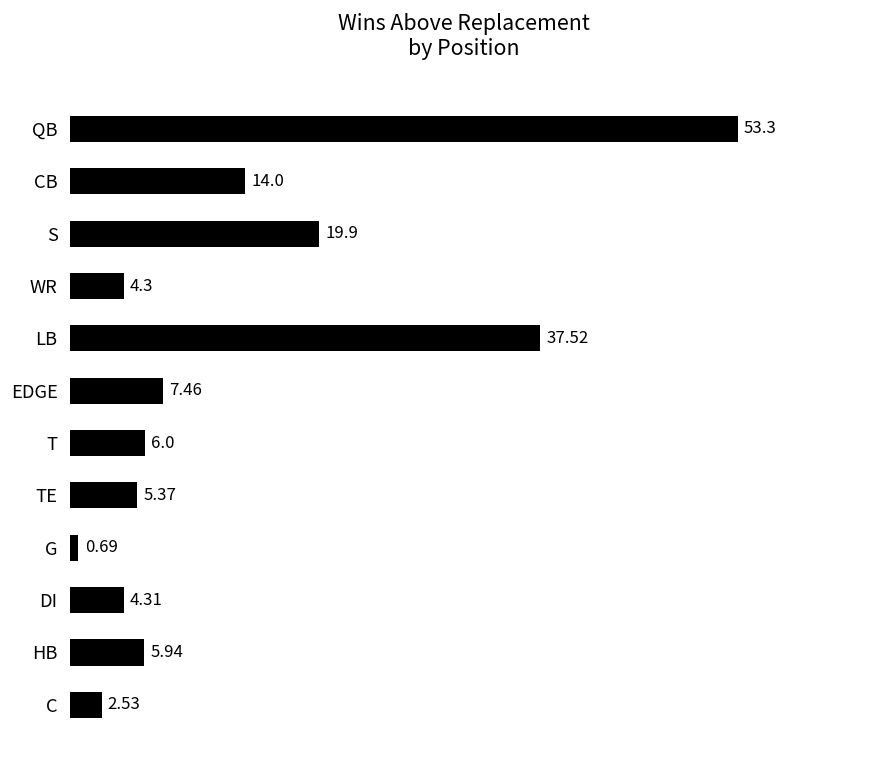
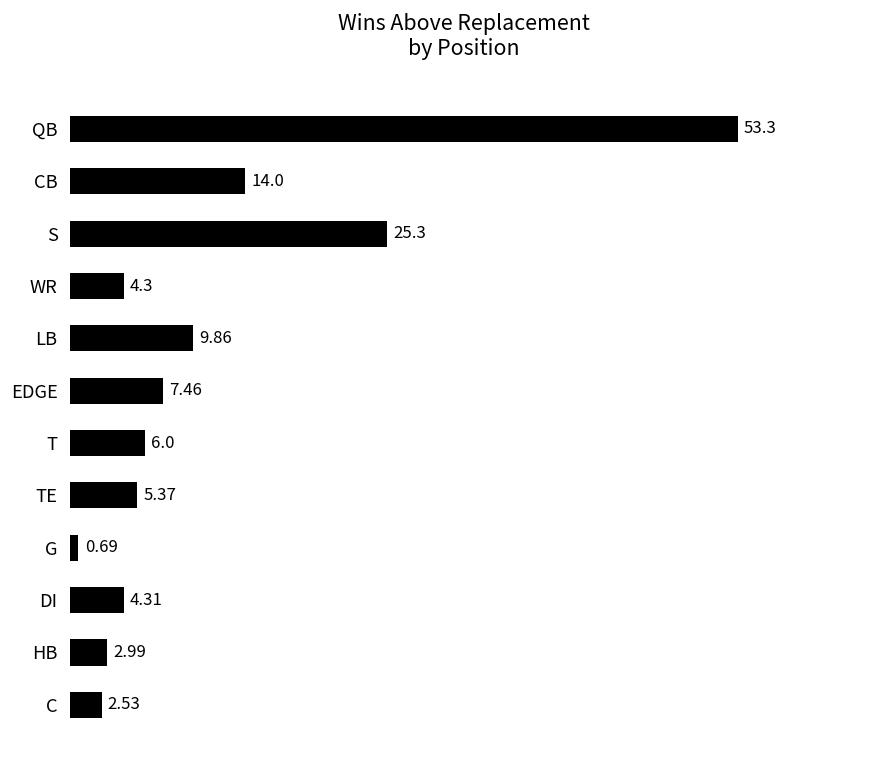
  {
    "QB": 53.3,
    "CB": 14.0,
-   "S": 19.9,
+   "S": 25.3,
    "WR": 4.3,
-   "LB": 37.52,
+   "LB": 9.86,
    "EDGE": 7.46,
    "T": 6.0,
    "TE": 5.37,
    "G": 0.69,
    "DI": 4.31,
-   "HB": 5.94,
+   "HB": 2.99,
    "C": 2.53
  }
